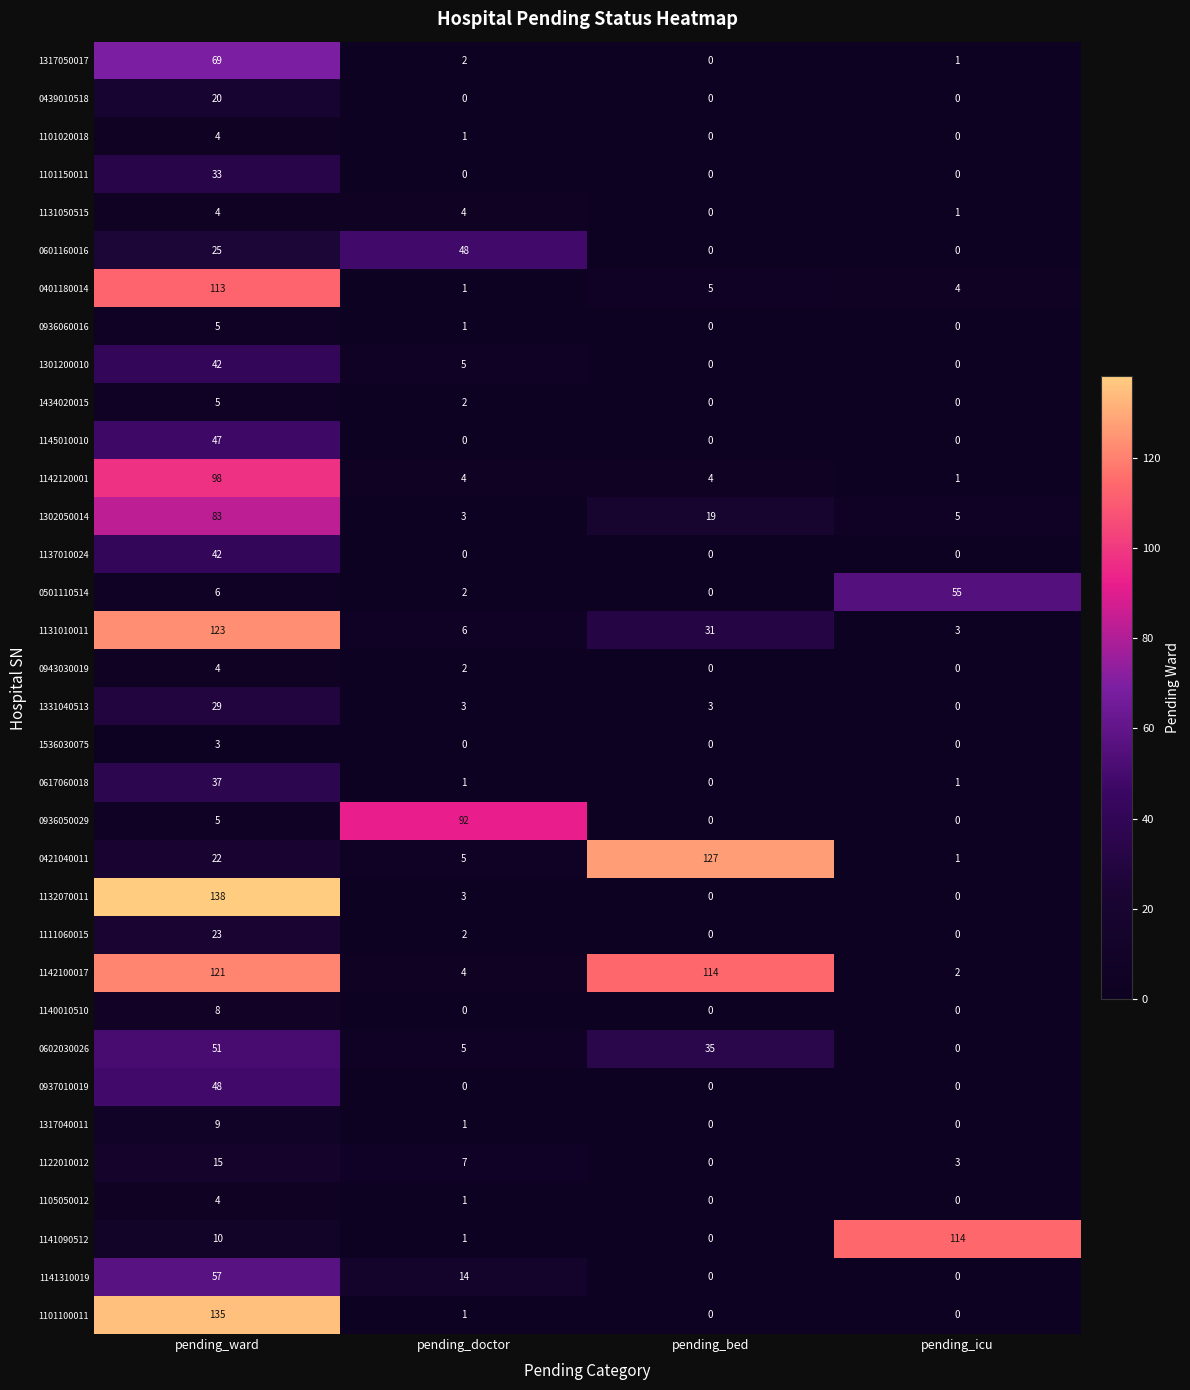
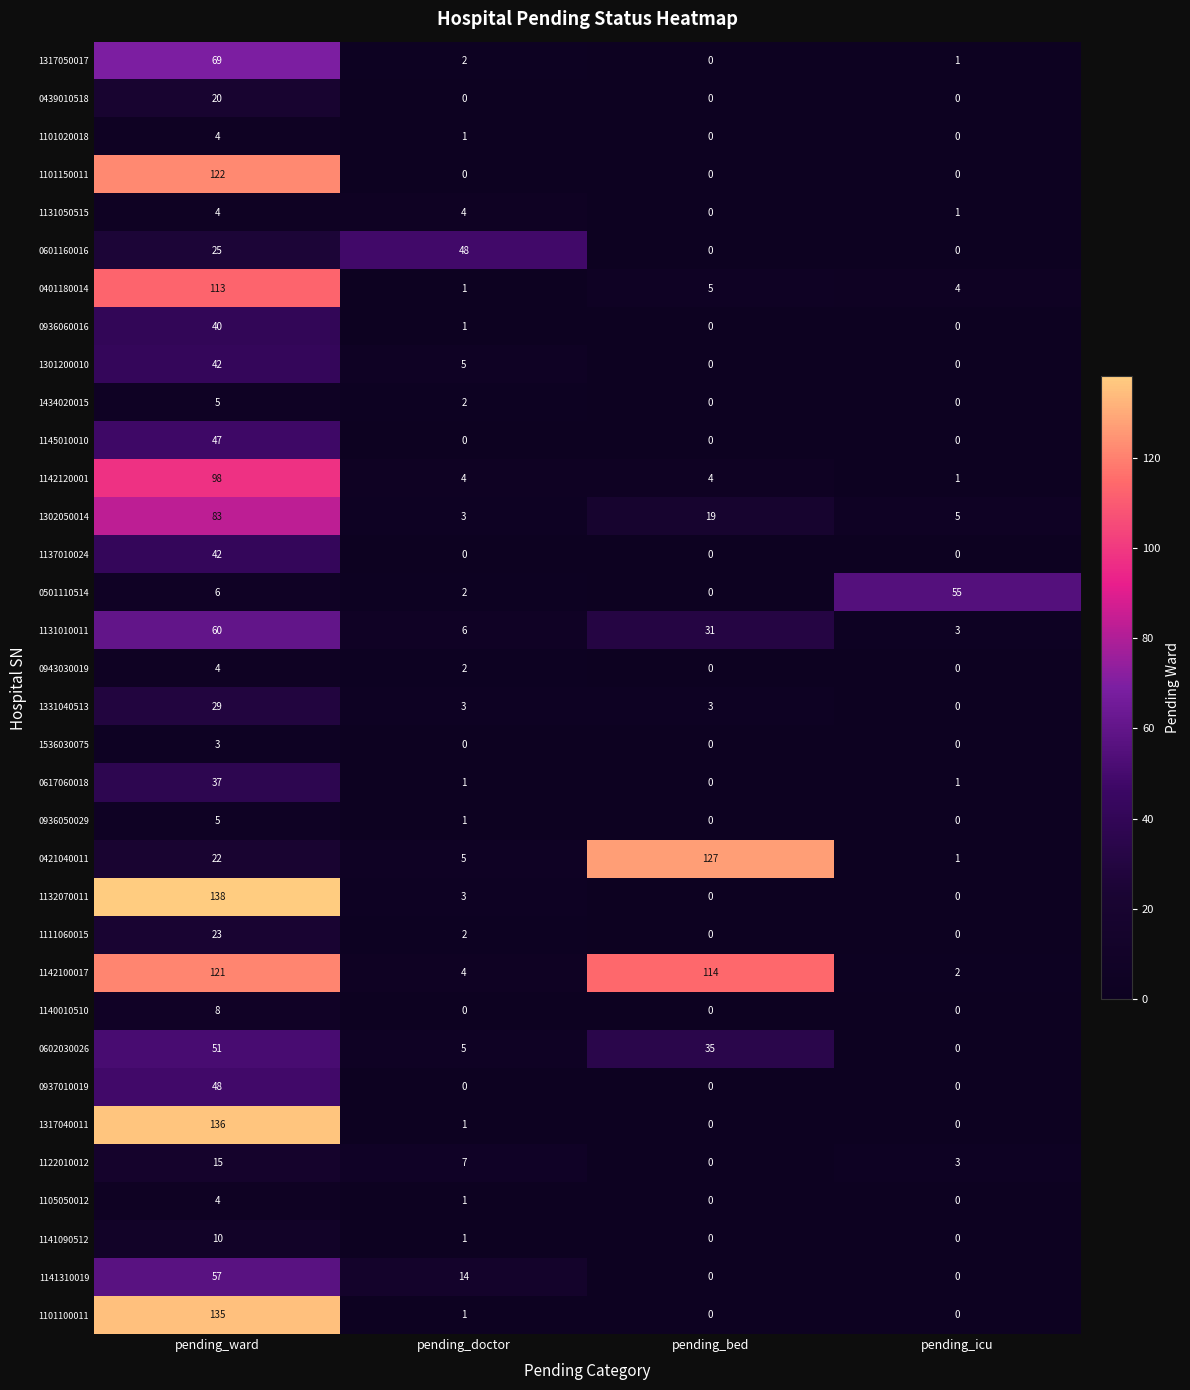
  {
    "1317050017": {
      "pending_ward": 69,
      "pending_doctor": 2,
      "pending_bed": 0,
      "pending_icu": 1
    },
    "0439010518": {
      "pending_ward": 20,
      "pending_doctor": 0,
      "pending_bed": 0,
      "pending_icu": 0
    },
    "1101020018": {
      "pending_ward": 4,
      "pending_doctor": 1,
      "pending_bed": 0,
      "pending_icu": 0
    },
    "1101150011": {
-     "pending_ward": 33,
+     "pending_ward": 122,
      "pending_doctor": 0,
      "pending_bed": 0,
      "pending_icu": 0
    },
    "1131050515": {
      "pending_ward": 4,
      "pending_doctor": 4,
      "pending_bed": 0,
      "pending_icu": 1
    },
    "0601160016": {
      "pending_ward": 25,
      "pending_doctor": 48,
      "pending_bed": 0,
      "pending_icu": 0
    },
    "0401180014": {
      "pending_ward": 113,
      "pending_doctor": 1,
      "pending_bed": 5,
      "pending_icu": 4
    },
    "0936060016": {
-     "pending_ward": 5,
+     "pending_ward": 40,
      "pending_doctor": 1,
      "pending_bed": 0,
      "pending_icu": 0
    },
    "1301200010": {
      "pending_ward": 42,
      "pending_doctor": 5,
      "pending_bed": 0,
      "pending_icu": 0
    },
    "1434020015": {
      "pending_ward": 5,
      "pending_doctor": 2,
      "pending_bed": 0,
      "pending_icu": 0
    },
    "1145010010": {
      "pending_ward": 47,
      "pending_doctor": 0,
      "pending_bed": 0,
      "pending_icu": 0
    },
    "1142120001": {
      "pending_ward": 98,
      "pending_doctor": 4,
      "pending_bed": 4,
      "pending_icu": 1
    },
    "1302050014": {
      "pending_ward": 83,
      "pending_doctor": 3,
      "pending_bed": 19,
      "pending_icu": 5
    },
    "1137010024": {
      "pending_ward": 42,
      "pending_doctor": 0,
      "pending_bed": 0,
      "pending_icu": 0
    },
    "0501110514": {
      "pending_ward": 6,
      "pending_doctor": 2,
      "pending_bed": 0,
      "pending_icu": 55
    },
    "1131010011": {
-     "pending_ward": 123,
+     "pending_ward": 60,
      "pending_doctor": 6,
      "pending_bed": 31,
      "pending_icu": 3
    },
    "0943030019": {
      "pending_ward": 4,
      "pending_doctor": 2,
      "pending_bed": 0,
      "pending_icu": 0
    },
    "1331040513": {
      "pending_ward": 29,
      "pending_doctor": 3,
      "pending_bed": 3,
      "pending_icu": 0
    },
    "1536030075": {
      "pending_ward": 3,
      "pending_doctor": 0,
      "pending_bed": 0,
      "pending_icu": 0
    },
    "0617060018": {
      "pending_ward": 37,
      "pending_doctor": 1,
      "pending_bed": 0,
      "pending_icu": 1
    },
    "0936050029": {
      "pending_ward": 5,
-     "pending_doctor": 92,
+     "pending_doctor": 1,
      "pending_bed": 0,
      "pending_icu": 0
    },
    "0421040011": {
      "pending_ward": 22,
      "pending_doctor": 5,
      "pending_bed": 127,
      "pending_icu": 1
    },
    "1132070011": {
      "pending_ward": 138,
      "pending_doctor": 3,
      "pending_bed": 0,
      "pending_icu": 0
    },
    "1111060015": {
      "pending_ward": 23,
      "pending_doctor": 2,
      "pending_bed": 0,
      "pending_icu": 0
    },
    "1142100017": {
      "pending_ward": 121,
      "pending_doctor": 4,
      "pending_bed": 114,
      "pending_icu": 2
    },
    "1140010510": {
      "pending_ward": 8,
      "pending_doctor": 0,
      "pending_bed": 0,
      "pending_icu": 0
    },
    "0602030026": {
      "pending_ward": 51,
      "pending_doctor": 5,
      "pending_bed": 35,
      "pending_icu": 0
    },
    "0937010019": {
      "pending_ward": 48,
      "pending_doctor": 0,
      "pending_bed": 0,
      "pending_icu": 0
    },
    "1317040011": {
-     "pending_ward": 9,
+     "pending_ward": 136,
      "pending_doctor": 1,
      "pending_bed": 0,
      "pending_icu": 0
    },
    "1122010012": {
      "pending_ward": 15,
      "pending_doctor": 7,
      "pending_bed": 0,
      "pending_icu": 3
    },
    "1105050012": {
      "pending_ward": 4,
      "pending_doctor": 1,
      "pending_bed": 0,
      "pending_icu": 0
    },
    "1141090512": {
      "pending_ward": 10,
      "pending_doctor": 1,
      "pending_bed": 0,
-     "pending_icu": 114
+     "pending_icu": 0
    },
    "1141310019": {
      "pending_ward": 57,
      "pending_doctor": 14,
      "pending_bed": 0,
      "pending_icu": 0
    },
    "1101100011": {
      "pending_ward": 135,
      "pending_doctor": 1,
      "pending_bed": 0,
      "pending_icu": 0
    }
  }
